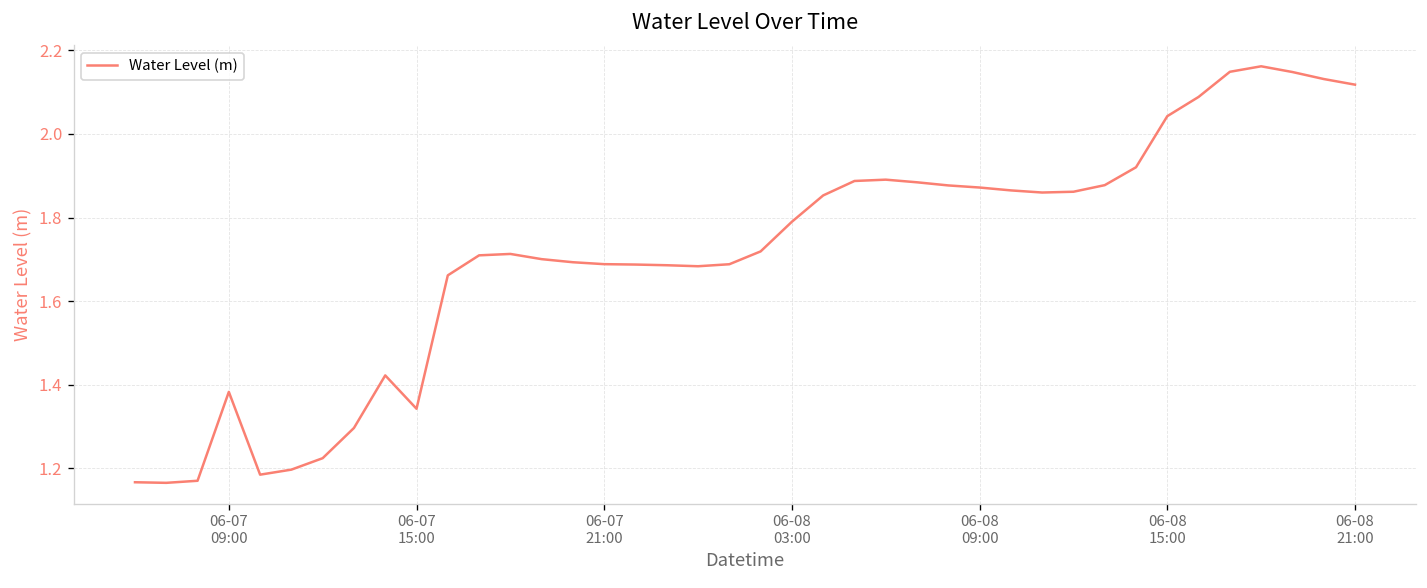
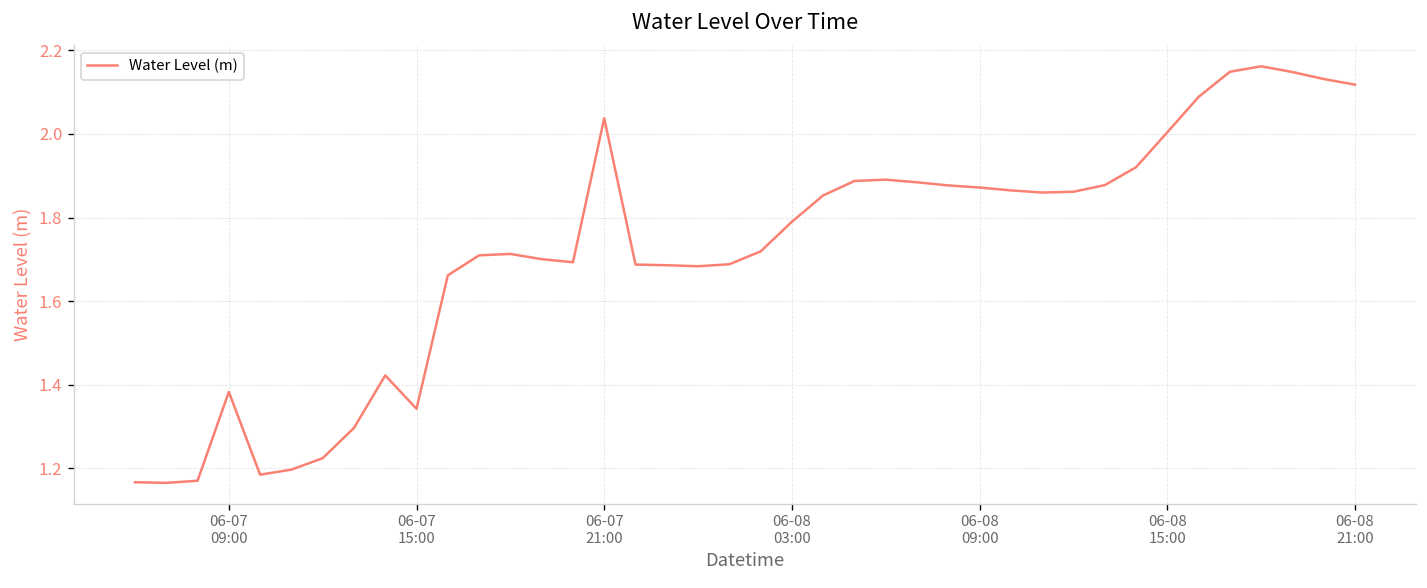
  {
    "06-07 09:00": 1.38,
    "06-07 15:00": 1.34,
-   "06-07 21:00": 1.69,
+   "06-07 21:00": 2.04,
    "06-08 03:00": 1.79,
    "06-08 09:00": 1.87,
-   "06-08 15:00": 2.04,
+   "06-08 15:00": 2.00,
    "06-08 21:00": 2.12
  }
